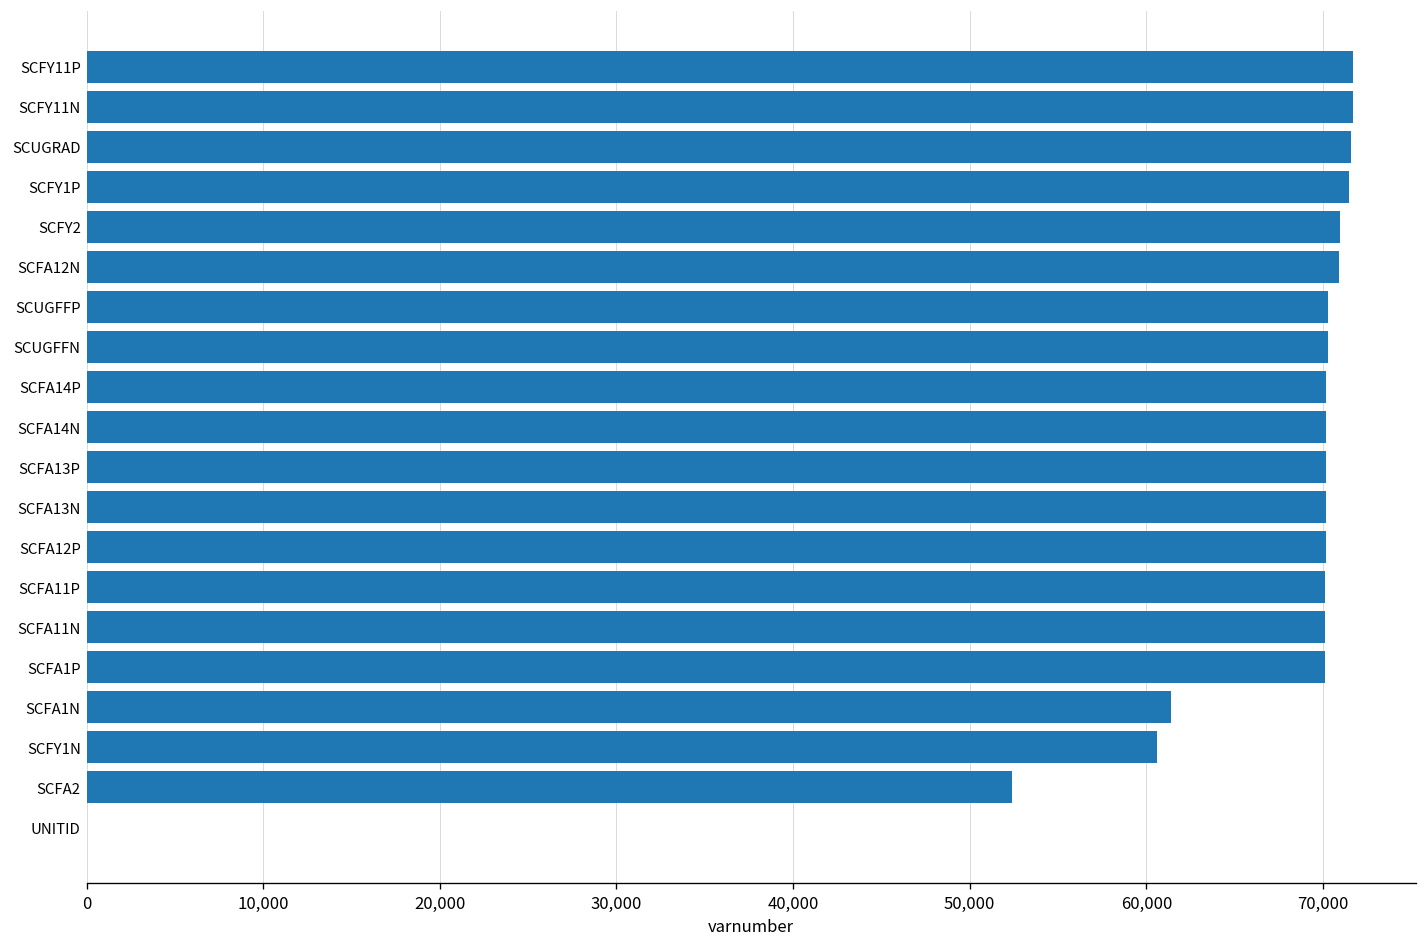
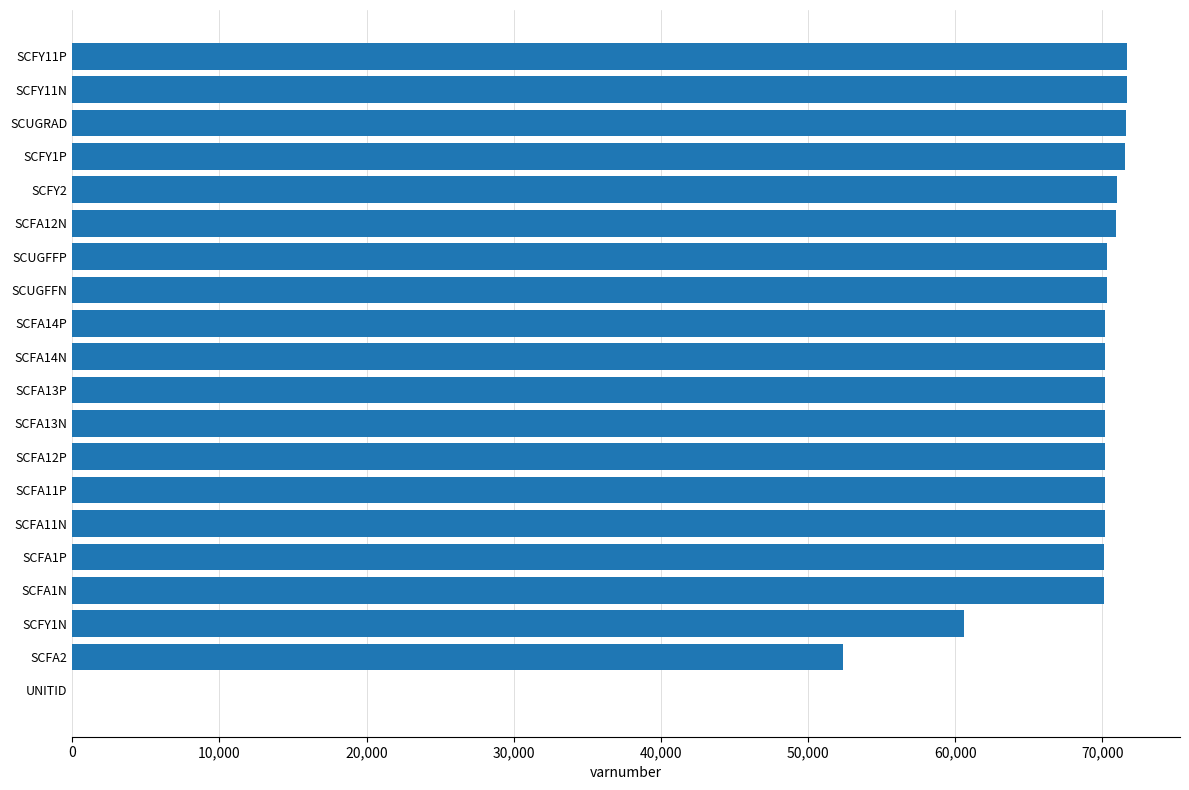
  {
    "SCFY11P": "71,700",
    "SCFY11N": "71,700",
    "SCUGRAD": "71,600",
    "SCFY1P": "71,500",
    "SCFY2": "71,000",
    "SCFA12N": "70,900",
    "SCUGFFP": "70,300",
    "SCUGFFN": "70,300",
    "SCFA14P": "70,200",
    "SCFA14N": "70,200",
    "SCFA13P": "70,200",
    "SCFA13N": "70,200",
    "SCFA12P": "70,200",
    "SCFA11P": "70,100",
    "SCFA11N": "70,100",
    "SCFA1P": "70,100",
-   "SCFA1N": "61,400",
+   "SCFA1N": "70,100",
    "SCFY1N": "60,600",
    "SCFA2": "52,400"
  }
